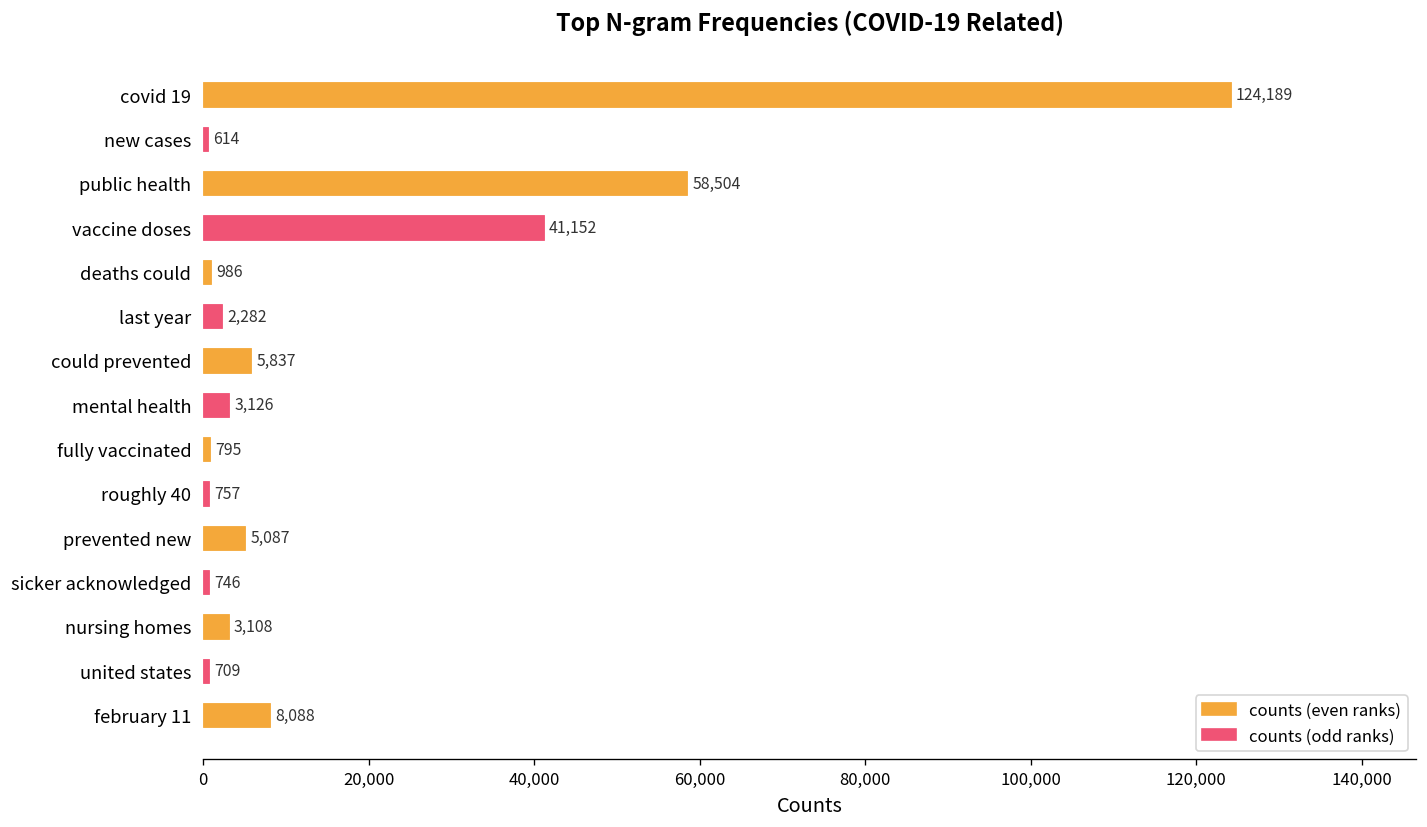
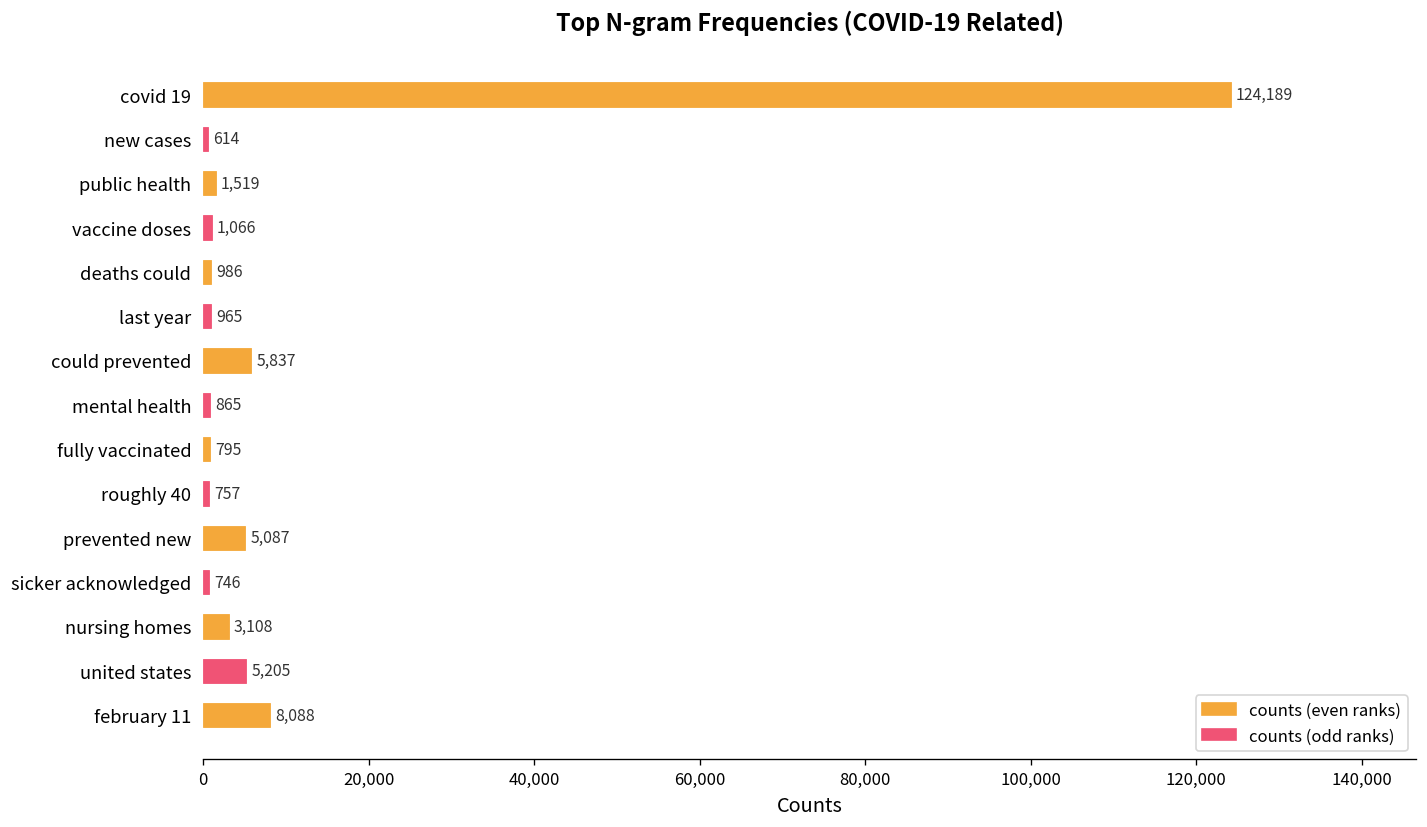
  {
    "covid 19": "124,189",
    "new cases": "614",
-   "public health": "58,504",
-   "vaccine doses": "41,152",
+   "public health": "1,519",
+   "vaccine doses": "1,066",
    "deaths could": "986",
-   "last year": "2,282",
+   "last year": "965",
    "could prevented": "5,837",
-   "mental health": "3,126",
+   "mental health": "865",
    "fully vaccinated": "795",
    "roughly 40": "757",
    "prevented new": "5,087",
    "sicker acknowledged": "746",
    "nursing homes": "3,108",
-   "united states": "709",
+   "united states": "5,205",
    "february 11": "8,088"
  }
